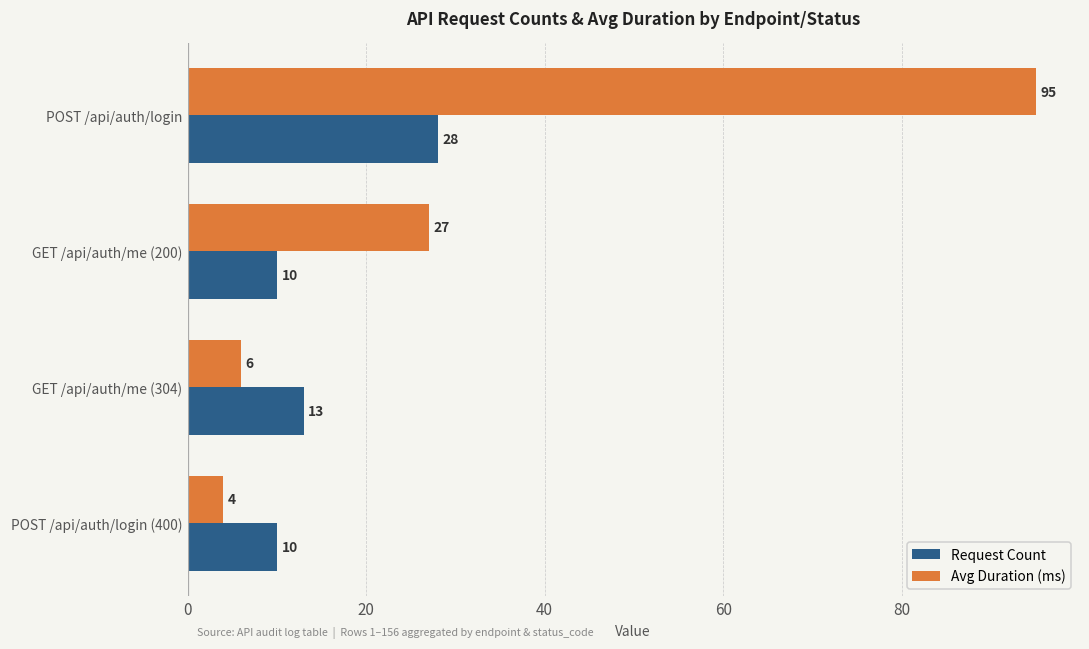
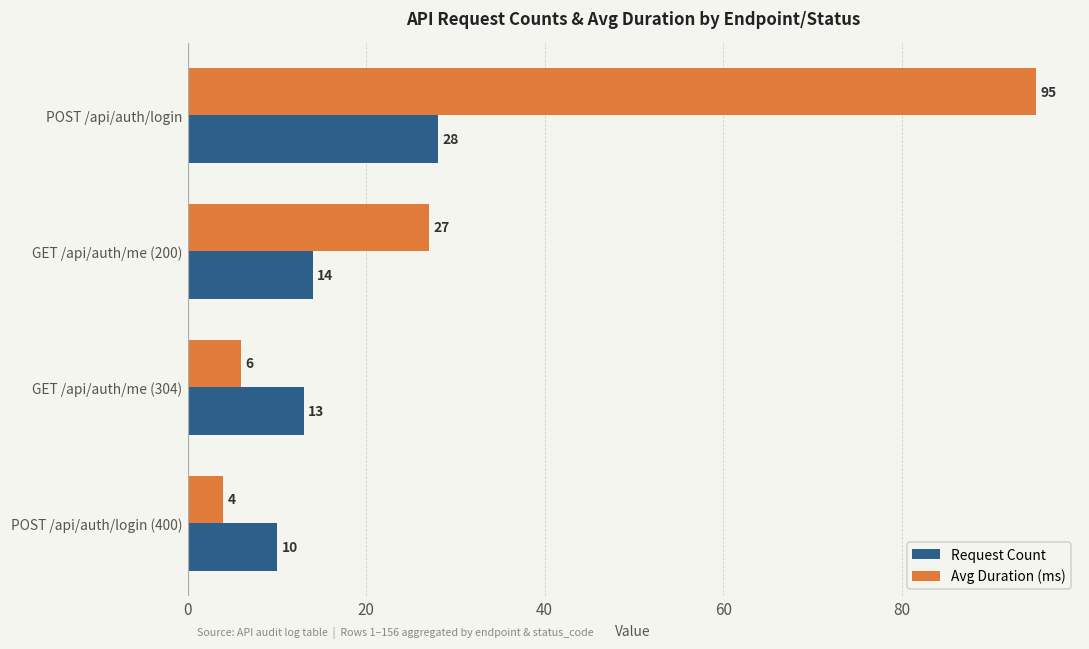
  {
    "Request Count": {
      "POST /api/auth/login": 28,
-     "GET /api/auth/me (200)": 10,
+     "GET /api/auth/me (200)": 14,
      "GET /api/auth/me (304)": 13,
      "POST /api/auth/login (400)": 10
    },
    "Avg Duration (ms)": {
      "POST /api/auth/login": 95,
      "GET /api/auth/me (200)": 27,
      "GET /api/auth/me (304)": 6,
      "POST /api/auth/login (400)": 4
    }
  }
